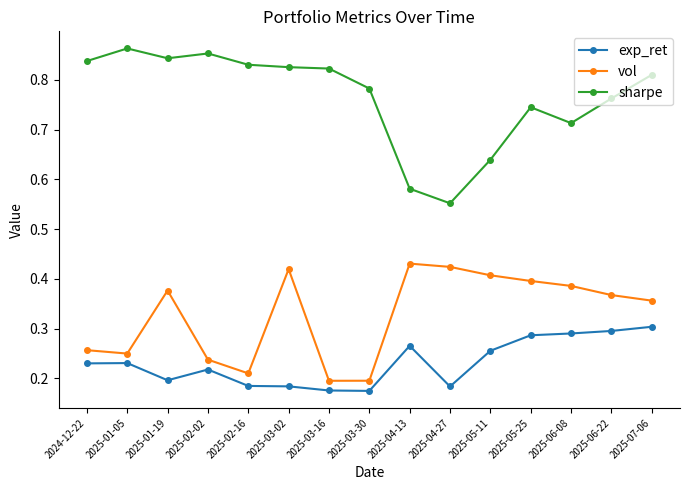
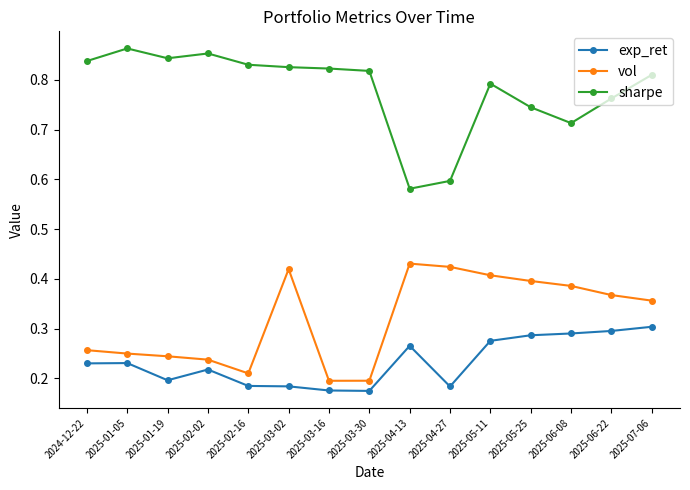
  {
    "exp_ret": {
      "2024-12-22": 0.23,
      "2025-01-05": 0.23,
      "2025-01-19": 0.20,
      "2025-02-02": 0.22,
      "2025-02-16": 0.18,
      "2025-03-02": 0.18,
      "2025-03-16": 0.18,
      "2025-03-30": 0.17,
      "2025-04-13": 0.27,
      "2025-04-27": 0.18,
-     "2025-05-11": 0.26,
+     "2025-05-11": 0.28,
      "2025-05-25": 0.29,
      "2025-06-08": 0.29,
      "2025-06-22": 0.30,
      "2025-07-06": 0.30
    },
    "vol": {
      "2024-12-22": 0.26,
      "2025-01-05": 0.25,
-     "2025-01-19": 0.38,
+     "2025-01-19": 0.24,
      "2025-02-02": 0.24,
      "2025-02-16": 0.21,
      "2025-03-02": 0.42,
      "2025-03-16": 0.20,
      "2025-03-30": 0.20,
      "2025-04-13": 0.43,
      "2025-04-27": 0.42,
      "2025-05-11": 0.41,
      "2025-05-25": 0.40,
      "2025-06-08": 0.39,
      "2025-06-22": 0.37,
      "2025-07-06": 0.36
    },
    "sharpe": {
      "2024-12-22": 0.84,
      "2025-01-05": 0.86,
      "2025-01-19": 0.84,
      "2025-02-02": 0.85,
      "2025-02-16": 0.83,
      "2025-03-02": 0.83,
      "2025-03-16": 0.82,
-     "2025-03-30": 0.78,
+     "2025-03-30": 0.82,
      "2025-04-13": 0.58,
-     "2025-04-27": 0.55,
-     "2025-05-11": 0.64,
+     "2025-04-27": 0.60,
+     "2025-05-11": 0.79,
      "2025-05-25": 0.75,
      "2025-06-08": 0.71
    }
  }
